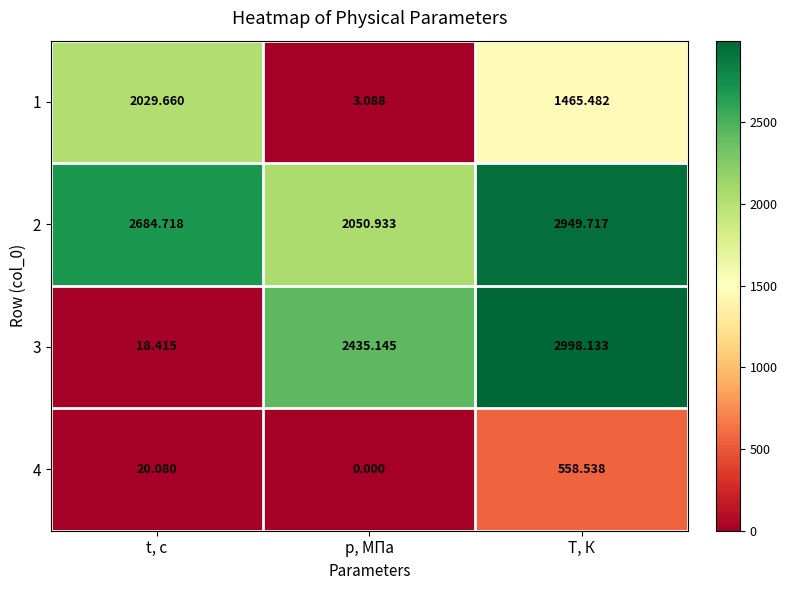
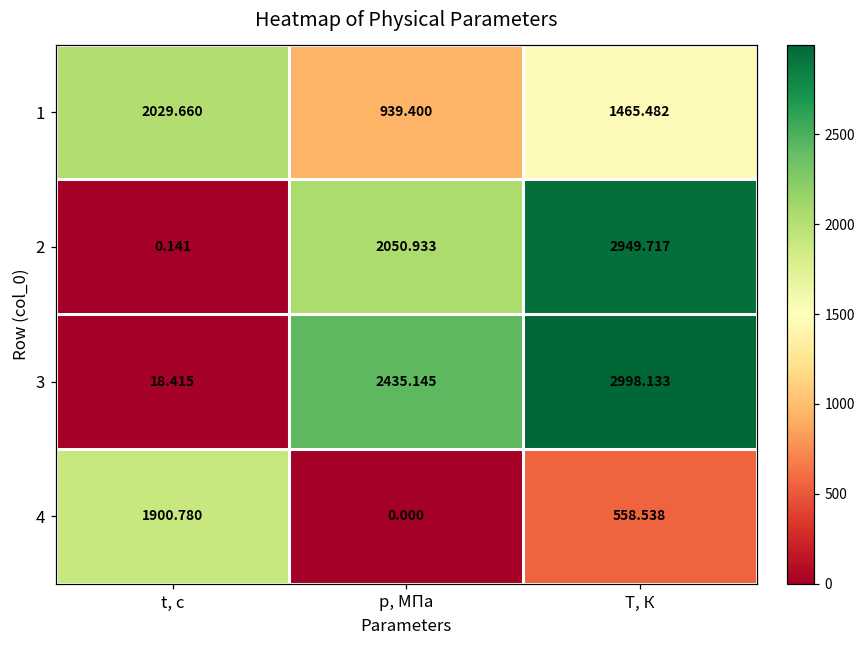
  {
    "1": {
      "t, с": 2029.660,
-     "p, МПа": 3.088,
+     "p, МПа": 939.400,
      "T, К": 1465.482
    },
    "2": {
-     "t, с": 2684.718,
+     "t, с": 0.141,
      "p, МПа": 2050.933,
      "T, К": 2949.717
    },
    "3": {
      "t, с": 18.415,
      "p, МПа": 2435.145,
      "T, К": 2998.133
    },
    "4": {
-     "t, с": 20.080,
+     "t, с": 1900.780,
      "p, МПа": 0.000,
      "T, К": 558.538
    }
  }
